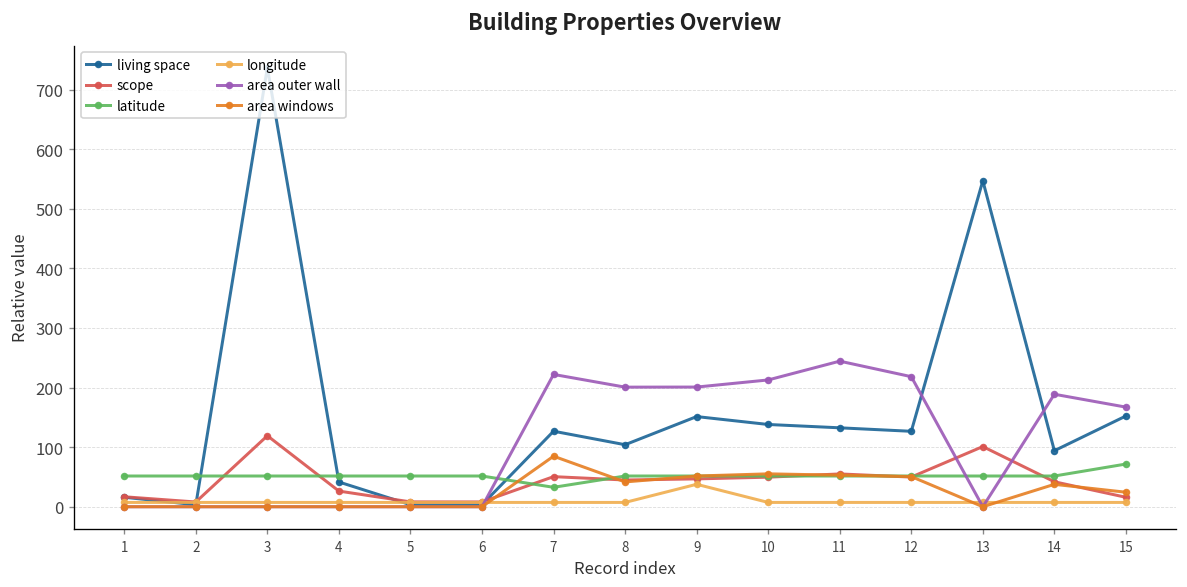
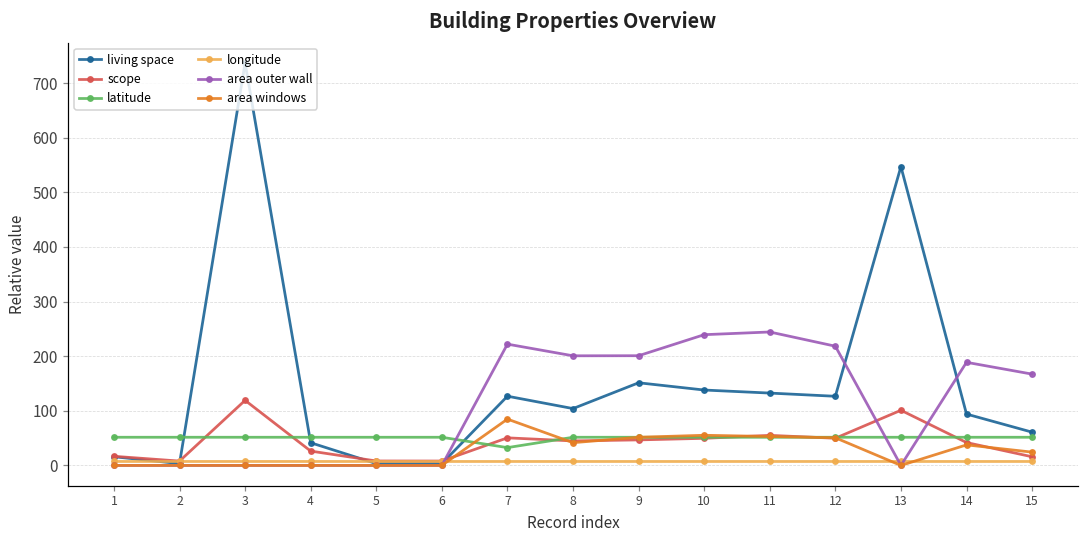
  {
    "living space": {
      "4": 40,
      "7": 130,
      "8": 100,
      "9": 150,
      "10": 140,
      "11": 130,
      "12": 130,
      "13": 550,
      "14": 90,
-     "15": 150
+     "15": 60
    },
    "scope": {
      "3": 120,
      "4": 30,
      "7": 50,
      "13": 100,
      "15": 20
    },
    "latitude": {
      "1": 50,
      "2": 50,
      "3": 50,
      "4": 50,
      "5": 50,
      "6": 50,
      "7": 30,
      "8": 50,
      "13": 50,
      "14": 50,
-     "15": 70
+     "15": 50
    },
    "longitude": {
      "1": 10,
      "3": 10,
      "4": 10,
      "7": 10,
      "8": 10,
-     "9": 40,
+     "9": 10,
      "10": 10,
      "11": 10,
      "12": 10,
      "13": 10,
      "14": 10,
      "15": 10
    },
    "area outer wall": {
      "7": 220,
      "8": 200,
      "9": 200,
-     "10": 210,
+     "10": 240,
      "11": 240,
      "12": 220,
      "14": 190,
      "15": 170
    },
    "area windows": {
      "7": 80,
      "15": 20
    }
  }
